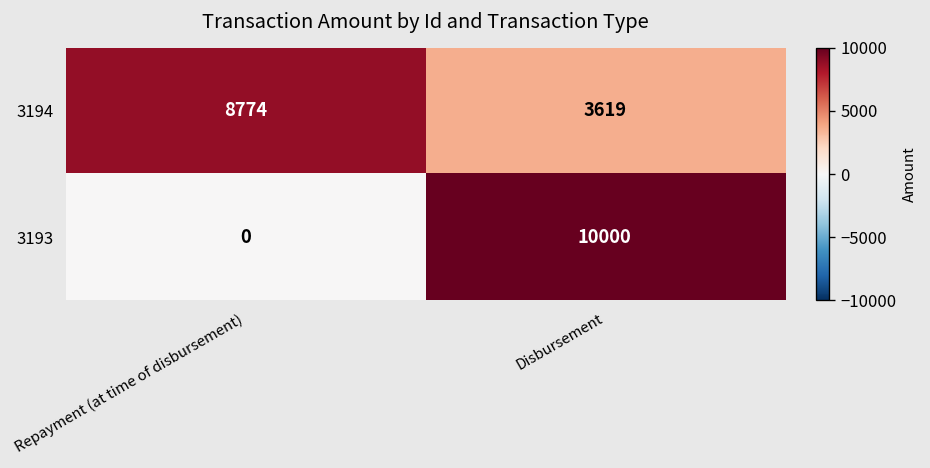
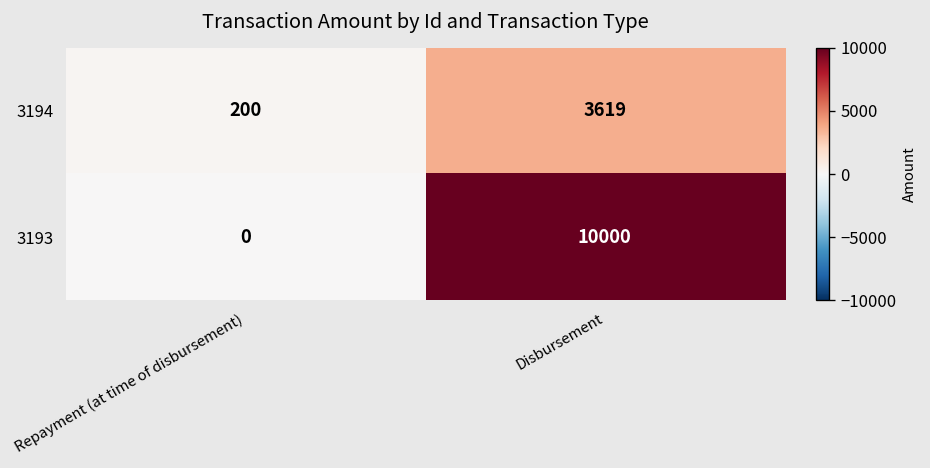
  {
    "3194": {
-     "Repayment (at time of disbursement)": 8774,
+     "Repayment (at time of disbursement)": 200,
      "Disbursement": 3619
    },
    "3193": {
      "Repayment (at time of disbursement)": 0,
      "Disbursement": 10000
    }
  }
